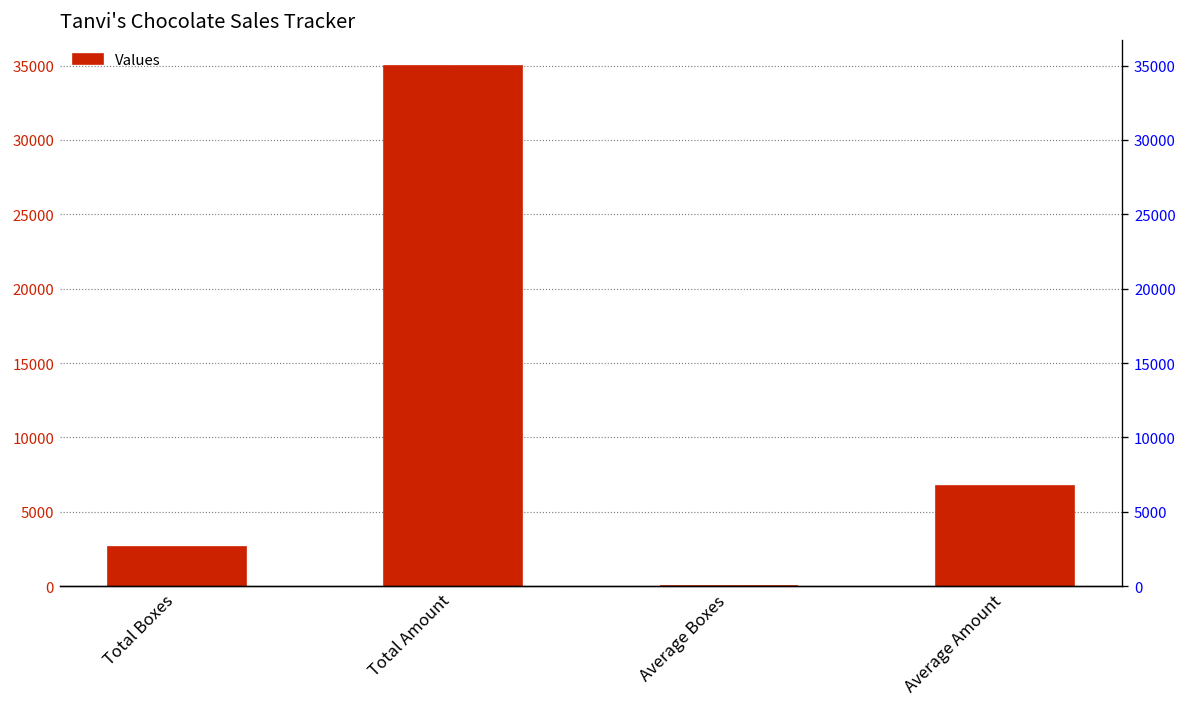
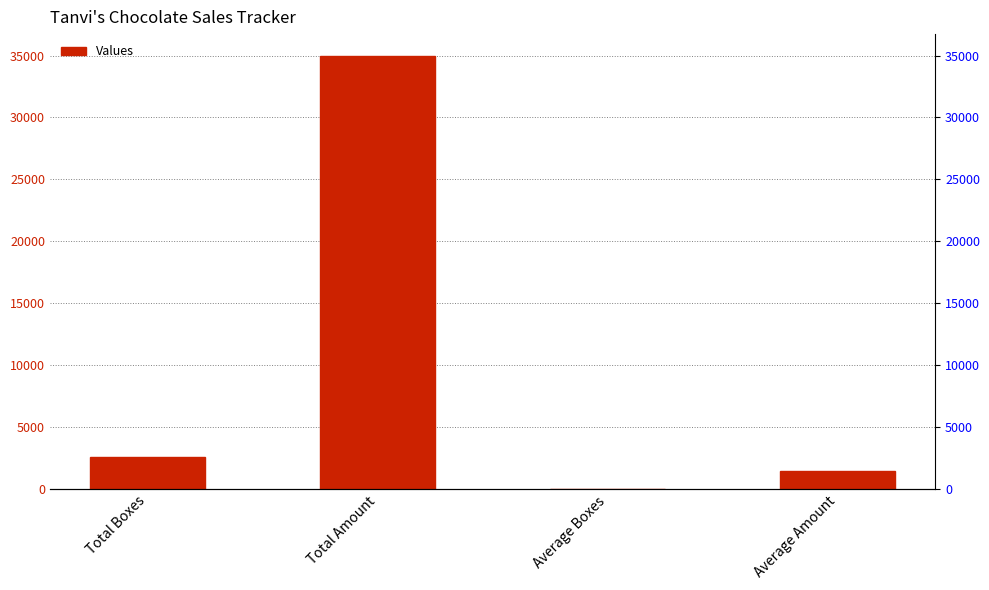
  {
    "Total Boxes": 2600,
    "Total Amount": 35000,
-   "Average Amount": 6700
+   "Average Amount": 1500
  }
